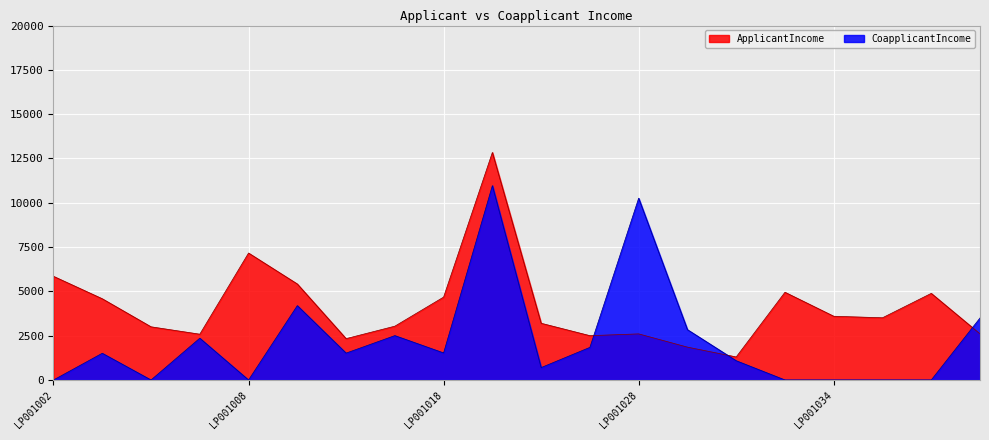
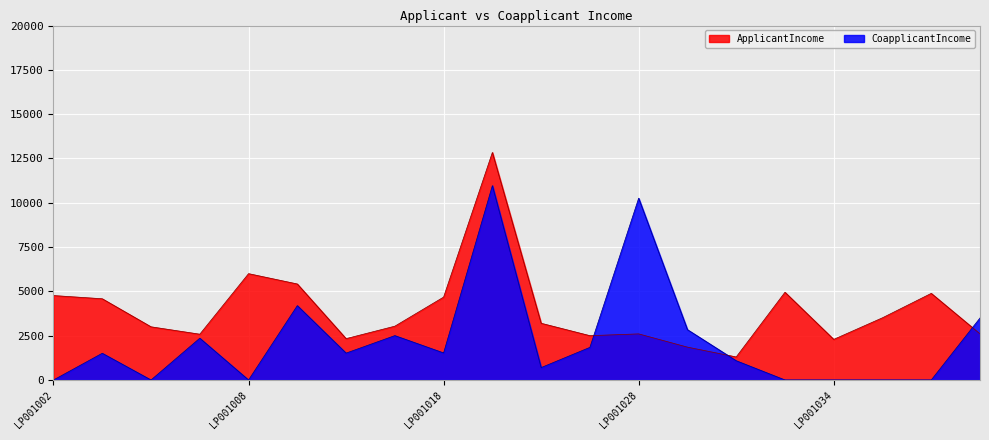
  {
    "ApplicantIncome": {
-     "LP001002": 5800,
-     "LP001008": 7200,
+     "LP001002": 4800,
+     "LP001008": 6000,
      "LP001018": 4700,
      "LP001028": 2600,
-     "LP001034": 3600
+     "LP001034": 2300
    },
    "CoapplicantIncome": {
      "LP001002": 0,
      "LP001008": 0,
      "LP001018": 1500,
      "LP001028": 10300,
      "LP001034": 0
    }
  }
